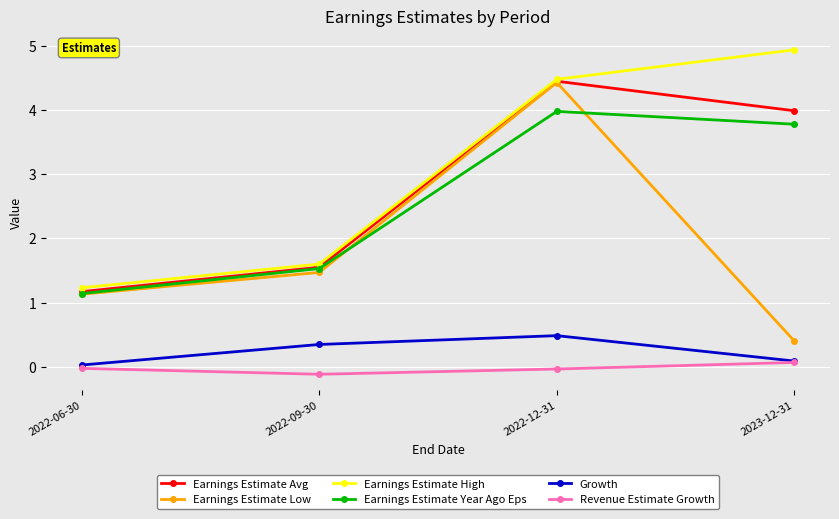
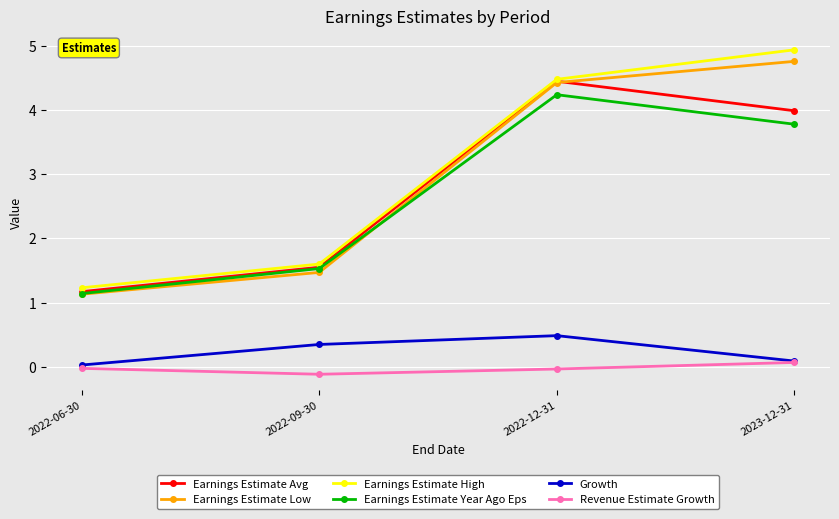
  {
    "Earnings Estimate Avg": {
      "2023-12-31": 4.0
    },
    "Earnings Estimate Low": {
      "2022-09-30": 1.5,
-     "2023-12-31": 0.4
+     "2023-12-31": 4.8
    },
    "Earnings Estimate High": {
      "2022-06-30": 1.2,
      "2022-09-30": 1.6,
      "2023-12-31": 4.9
    },
    "Earnings Estimate Year Ago Eps": {
-     "2022-12-31": 4.0,
+     "2022-12-31": 4.2,
      "2023-12-31": 3.8
    },
    "Growth": {
      "2022-06-30": 0.0,
      "2022-09-30": 0.3,
      "2022-12-31": 0.5
    },
    "Revenue Estimate Growth": {
      "2022-06-30": 0.0,
      "2022-09-30": -0.1,
      "2022-12-31": 0.0
    }
  }
